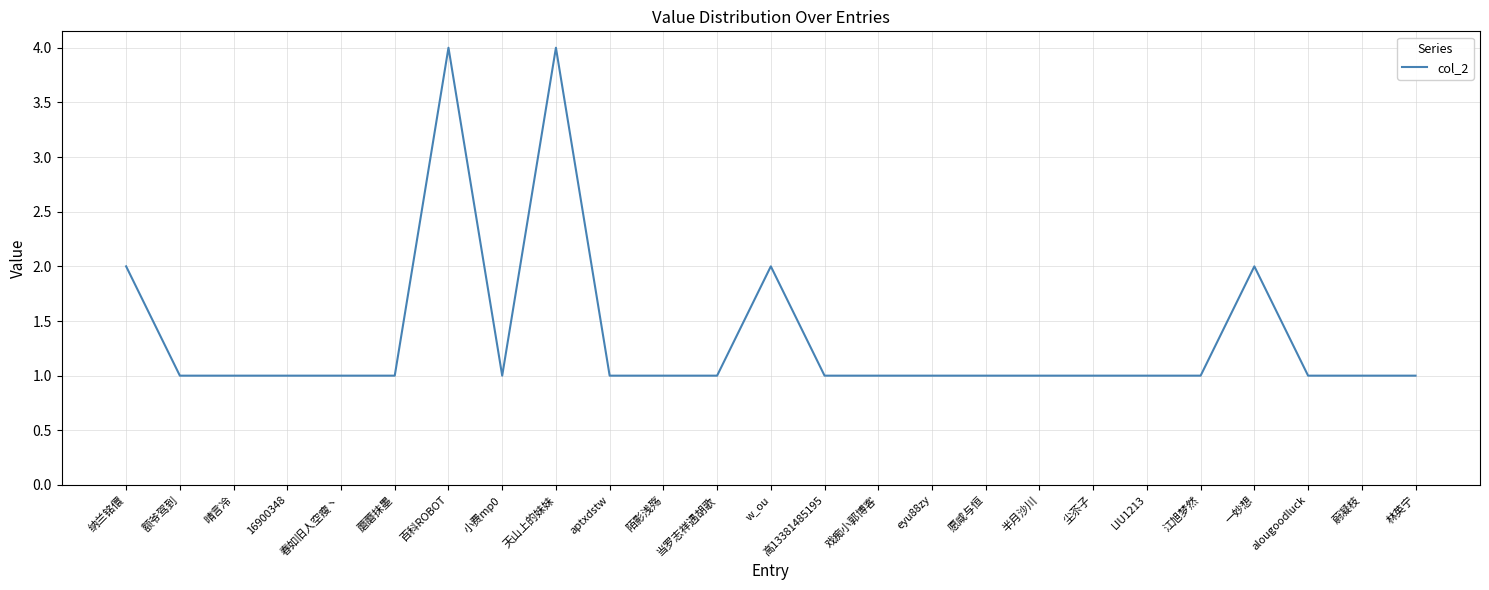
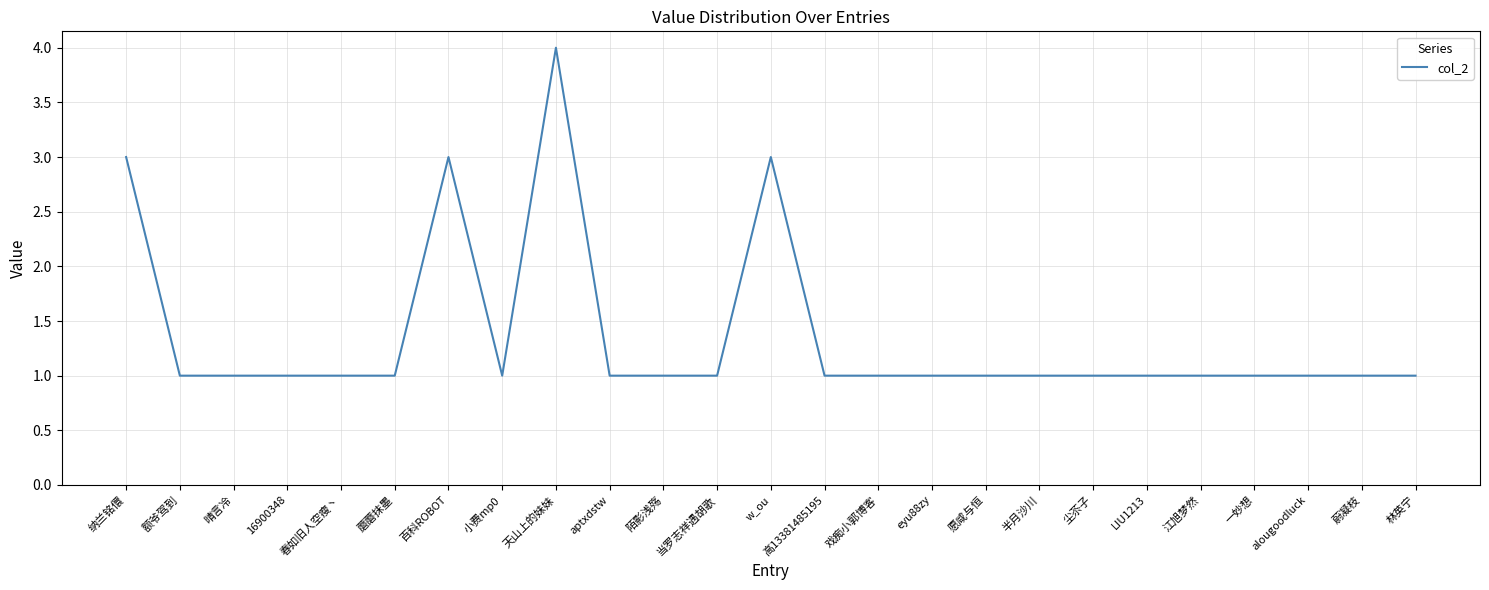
  {
-   "纳兰铭儇": 2,
+   "纳兰铭儇": 3,
    "额爷驾到": 1,
    "晴言冷": 1,
    "16900348": 1,
    "春如旧人空瘦丶": 1,
    "蘑蘑抹墨": 1,
-   "百科ROBOT": 4,
+   "百科ROBOT": 3,
    "小费mp0": 1,
    "天山上的妹妹": 4,
    "aptxdstw": 1,
    "陌影浅殇": 1,
    "当罗志祥遇胡歌": 1,
-   "w_ou": 2,
+   "w_ou": 3,
    "高13381485195": 1,
    "戏痴小郭博客": 1,
    "eyu88zy": 1,
    "愿咸与恒": 1,
    "半月沙川": 1,
    "尘苶子": 1,
    "LIU1213": 1,
    "江旭梦然": 1,
-   "一妙想": 2,
+   "一妙想": 1,
    "alougoodluck": 1,
    "蔚凝枝": 1,
    "林英宁": 1
  }
